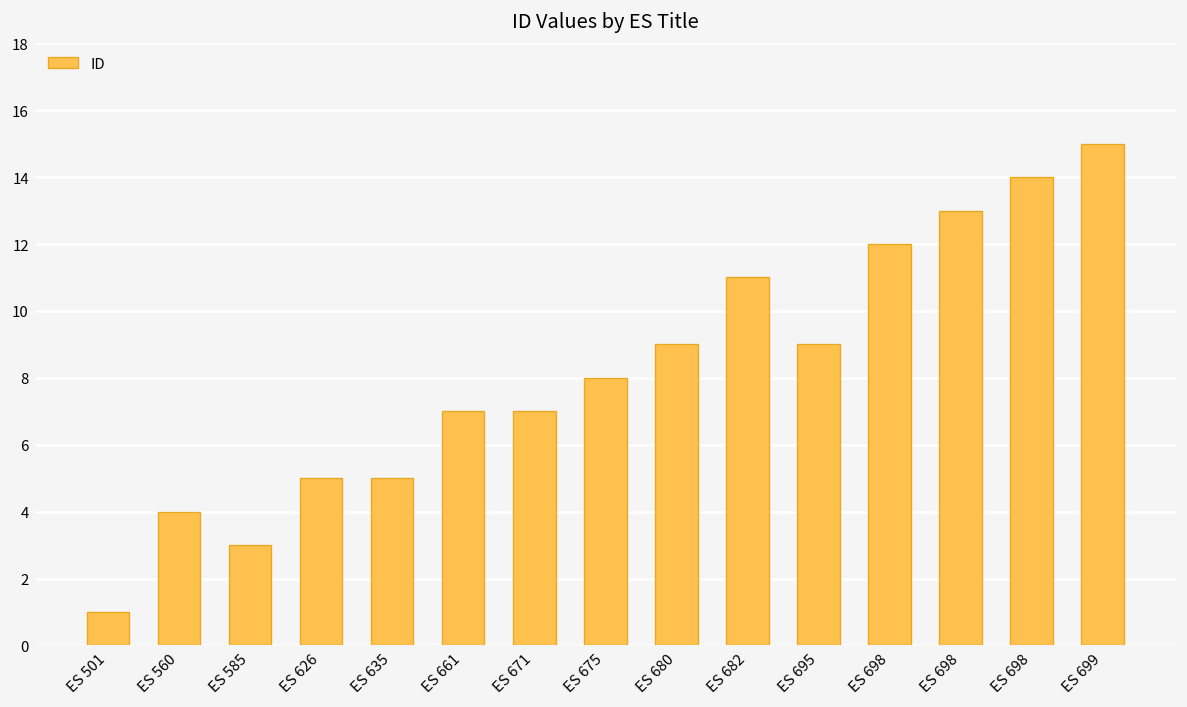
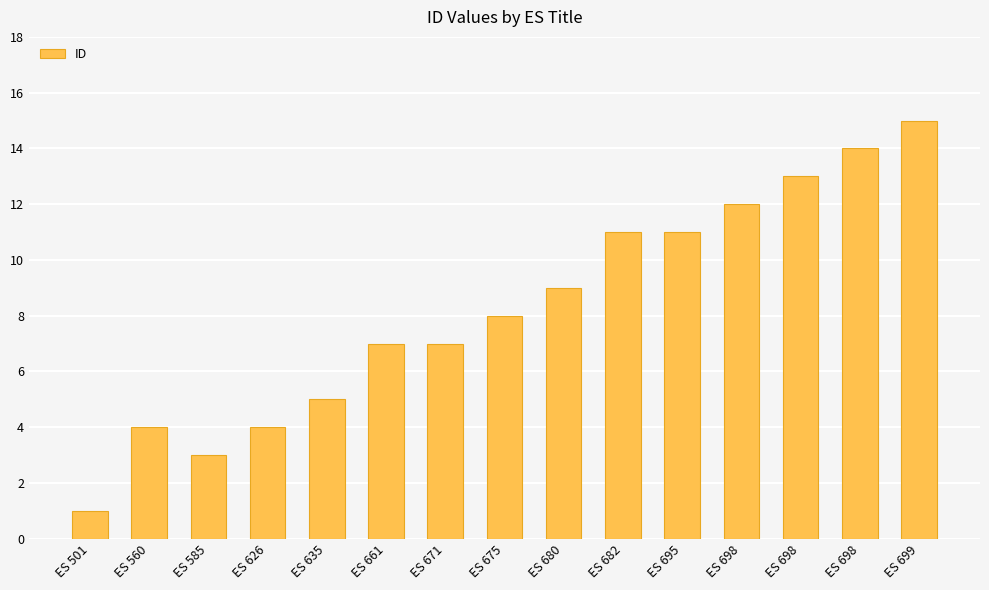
  {
    "ES 501": 1,
    "ES 560": 4,
    "ES 585": 3,
-   "ES 626": 5,
+   "ES 626": 4,
    "ES 635": 5,
    "ES 661": 7,
    "ES 671": 7,
    "ES 675": 8,
    "ES 680": 9,
    "ES 682": 11,
-   "ES 695": 9,
+   "ES 695": 11,
    "ES 699": 15
  }
